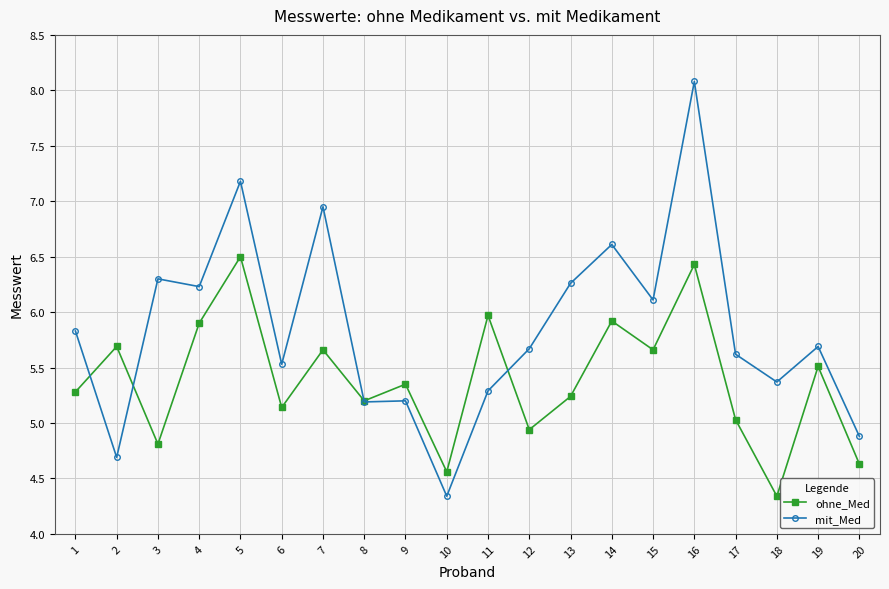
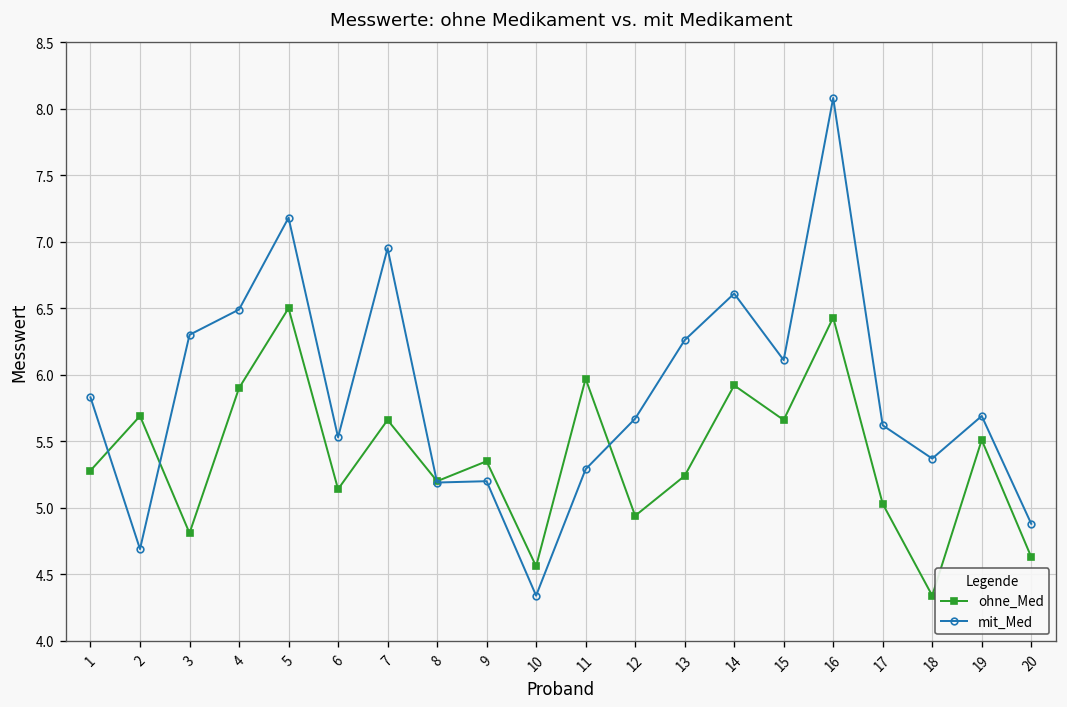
  {
    "ohne_Med": {
      "1": 5.28,
      "2": 5.69,
      "3": 4.81,
      "4": 5.90,
      "5": 6.50,
      "6": 5.14,
      "7": 5.66,
      "9": 5.35,
      "10": 4.56,
      "11": 5.97,
      "12": 4.94,
      "13": 5.24,
      "14": 5.92,
      "15": 5.66,
      "16": 6.43,
      "17": 5.03,
      "18": 4.34,
      "19": 5.51,
      "20": 4.63
    },
    "mit_Med": {
      "1": 5.83,
      "2": 4.69,
      "3": 6.30,
-     "4": 6.23,
+     "4": 6.49,
      "5": 7.18,
      "6": 5.53,
      "7": 6.95,
      "9": 5.20,
      "10": 4.34,
      "11": 5.29,
      "12": 5.67,
      "13": 6.26,
      "14": 6.61,
      "15": 6.11,
      "16": 8.08,
      "17": 5.62,
      "18": 5.37,
      "19": 5.69,
      "20": 4.88
    }
  }
